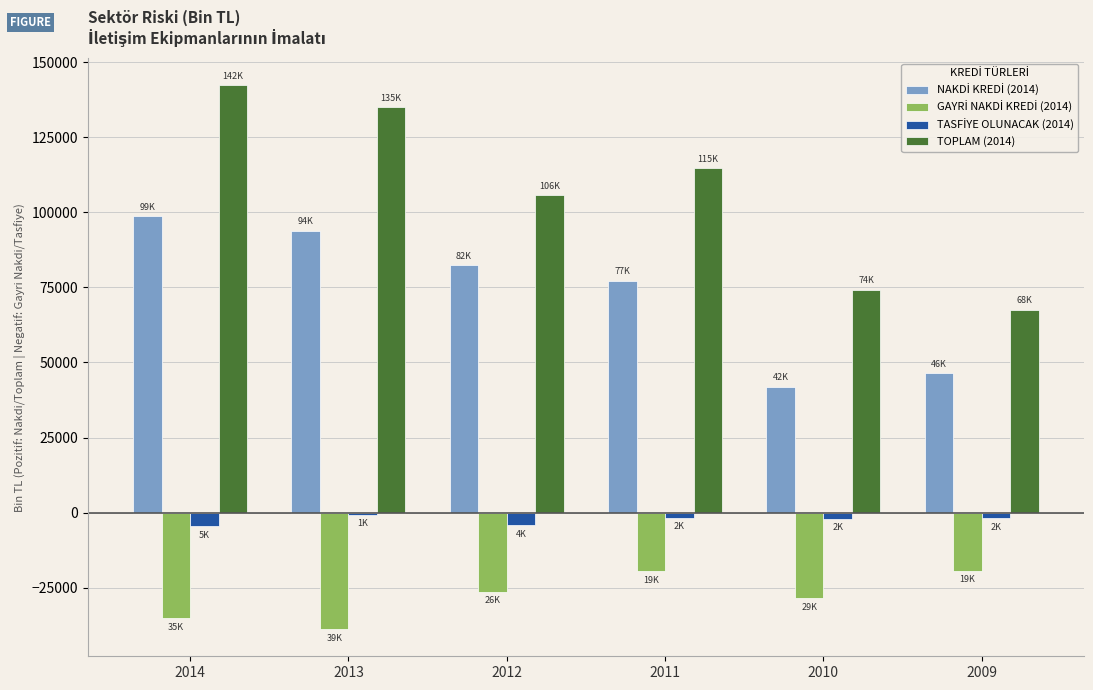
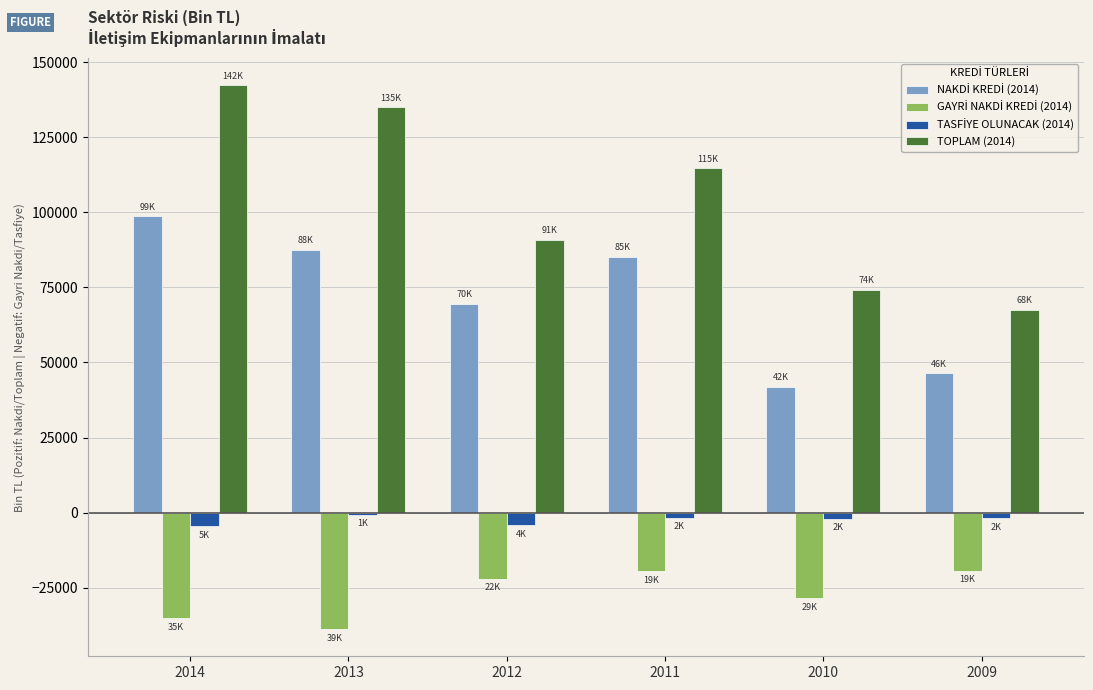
  {
    "NAKDİ KREDİ (2014)": {
      "2014": "99K",
-     "2013": "94K",
-     "2012": "82K",
-     "2011": "77K",
+     "2013": "88K",
+     "2012": "70K",
+     "2011": "85K",
      "2010": "42K",
      "2009": "46K"
    },
    "GAYRİ NAKDİ KREDİ (2014)": {
-     "2012": "26K"
+     "2012": "22K"
    },
    "TOPLAM (2014)": {
      "2014": "142K",
      "2013": "135K",
-     "2012": "106K",
+     "2012": "91K",
      "2011": "115K",
      "2010": "74K",
      "2009": "68K"
    }
  }
